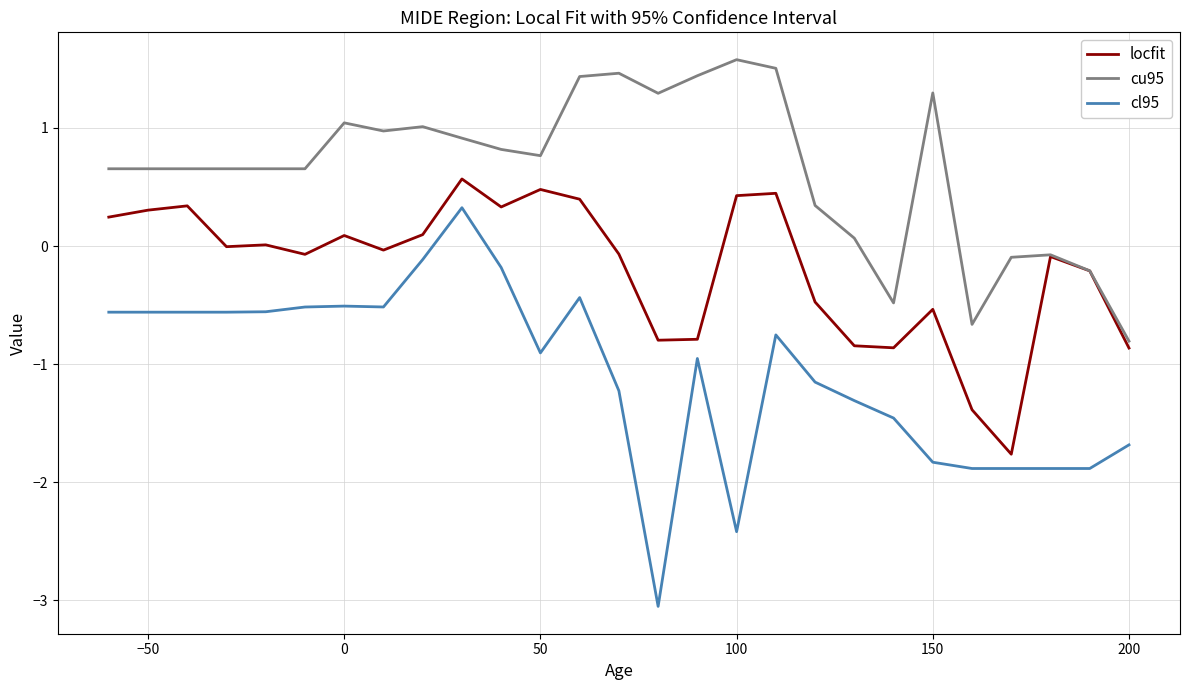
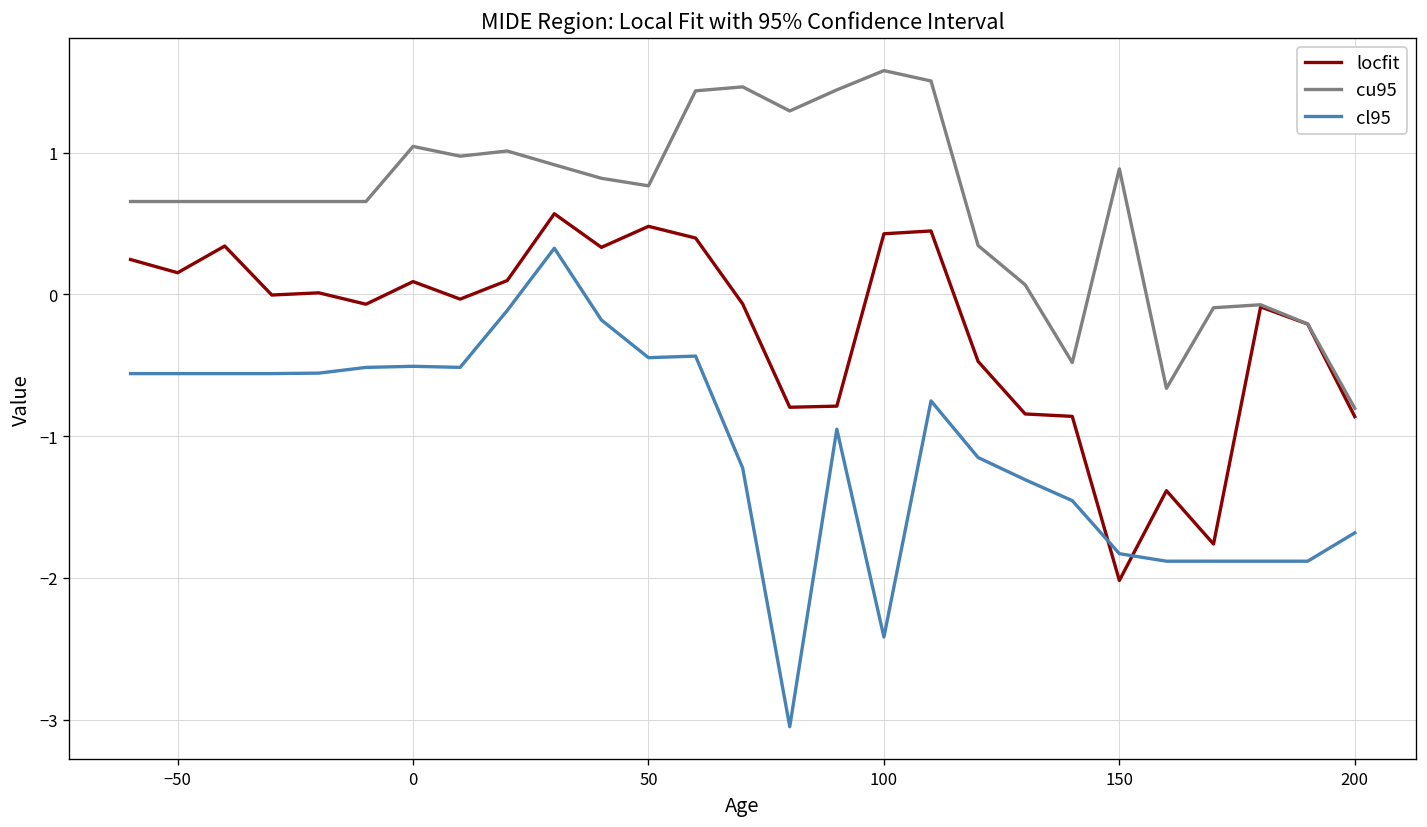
  {
    "locfit": {
-     "−50": 0.30,
+     "−50": 0.15,
      "0": 0.09,
      "50": 0.48,
      "100": 0.43,
-     "150": -0.54,
+     "150": -2.02,
      "200": -0.86
    },
    "cu95": {
      "−50": 0.65,
      "0": 1.04,
      "50": 0.77,
      "100": 1.58,
-     "150": 1.30,
+     "150": 0.88,
      "200": -0.80
    },
    "cl95": {
      "−50": -0.56,
      "0": -0.51,
-     "50": -0.90,
+     "50": -0.45,
      "100": -2.42,
      "150": -1.83,
      "200": -1.68
    }
  }
